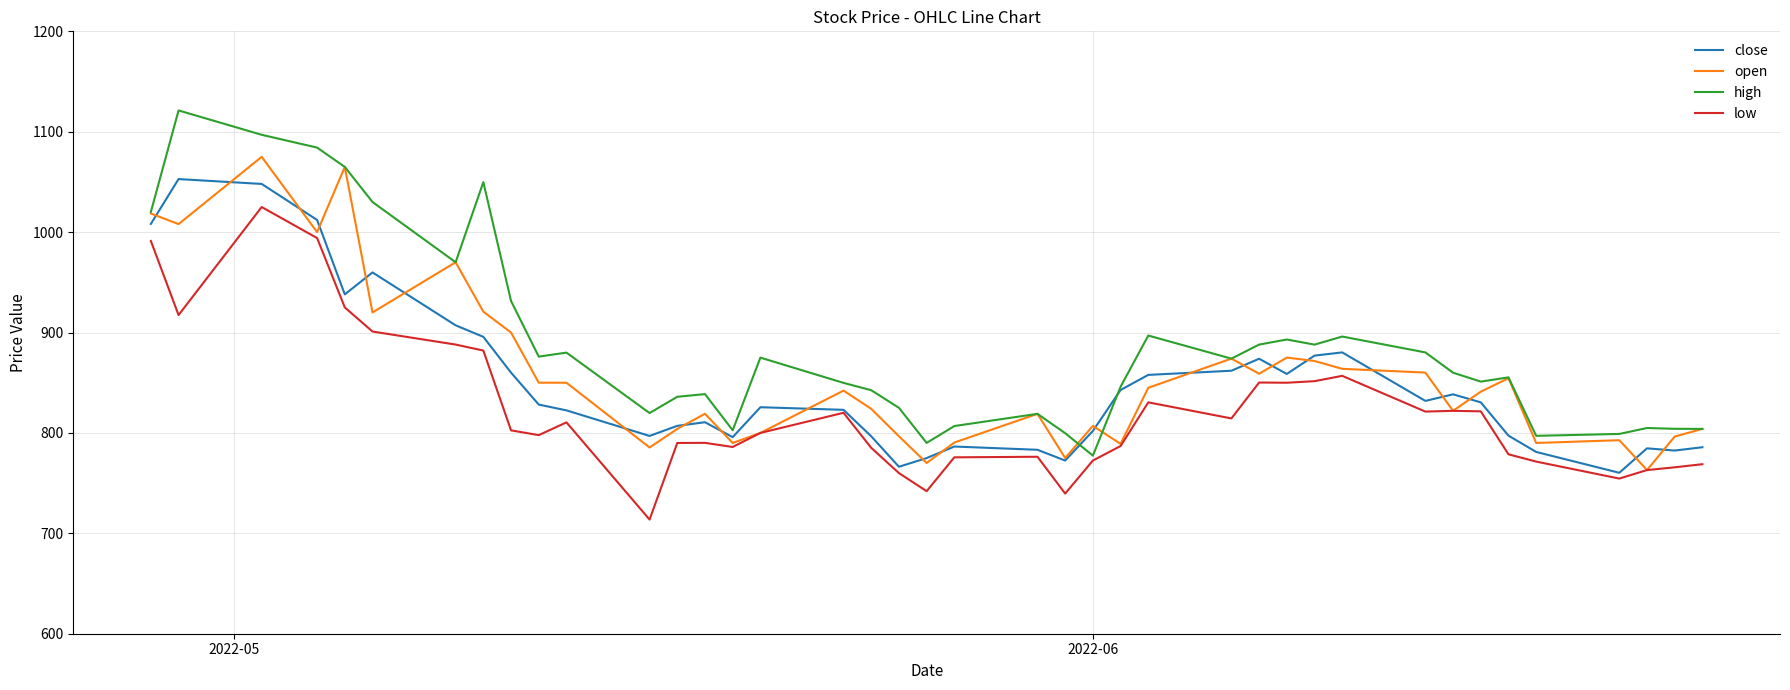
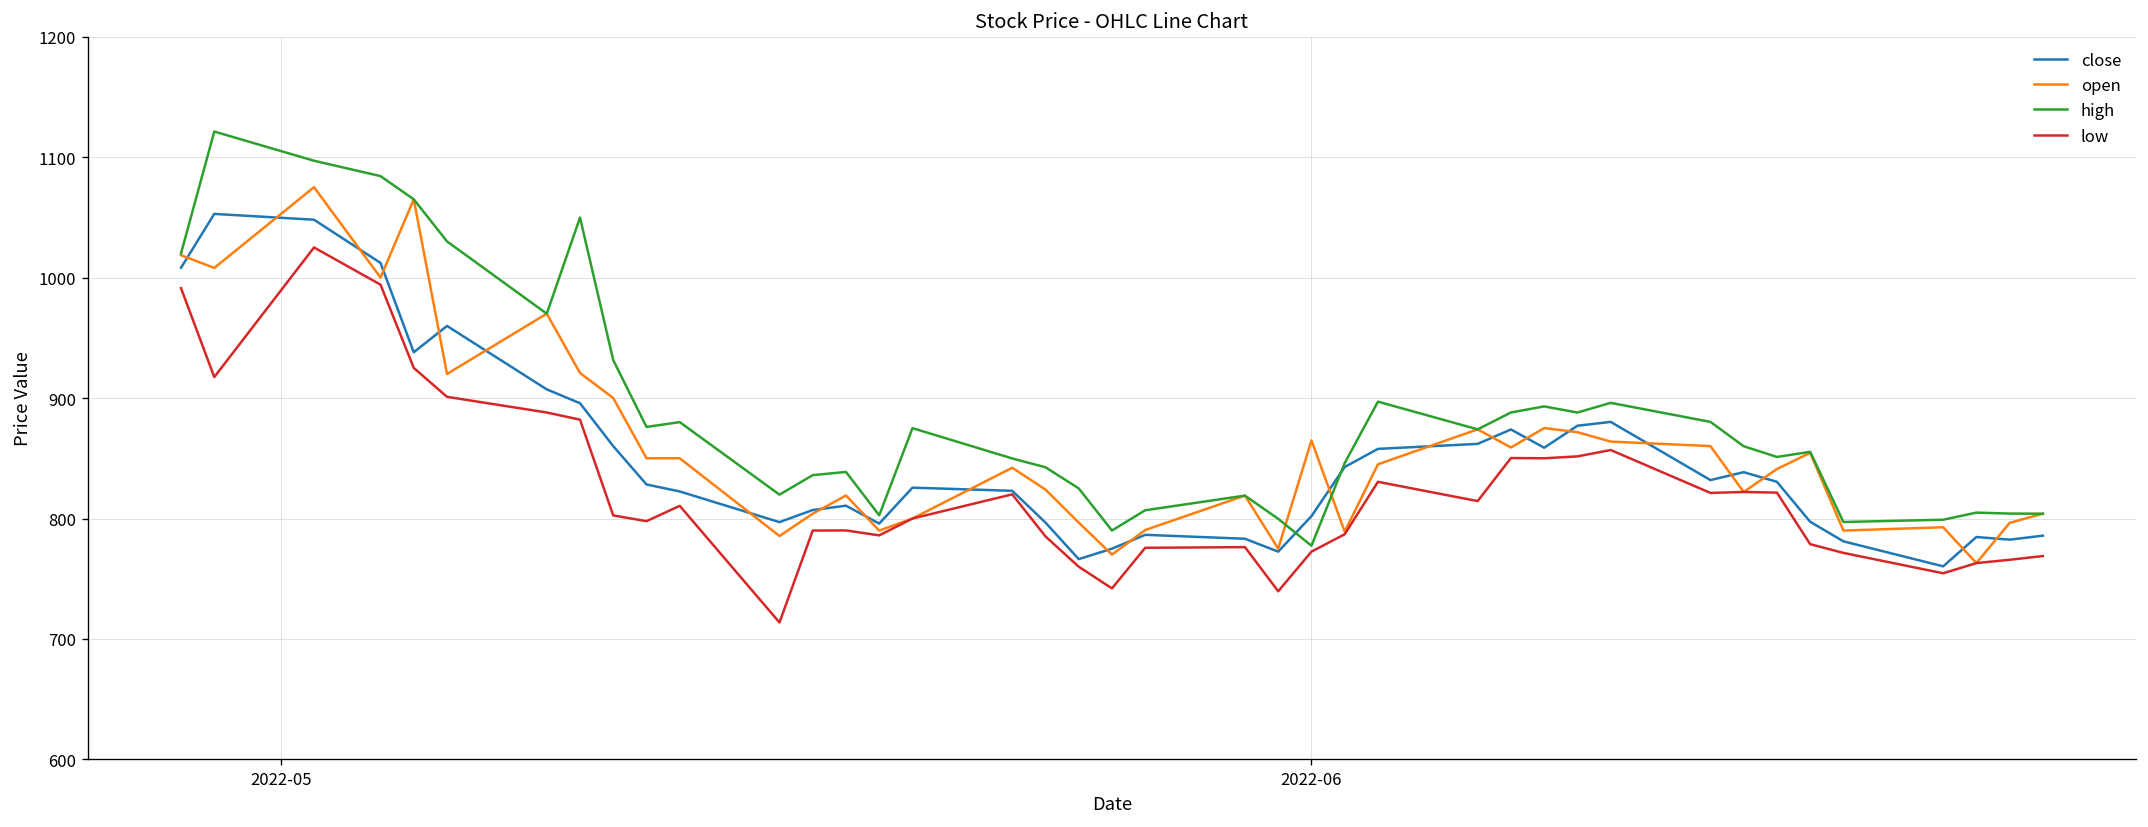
  {
    "close": {
      "2022-06": 802
    },
    "open": {
-     "2022-06": 807
+     "2022-06": 865
    },
    "high": {
      "2022-06": 777
    },
    "low": {
      "2022-06": 773
    }
  }
